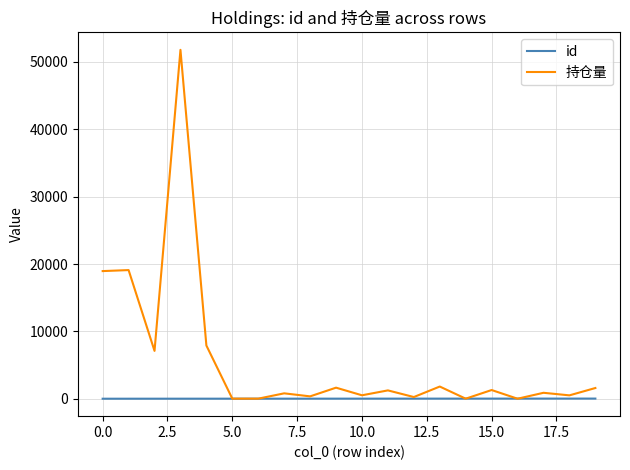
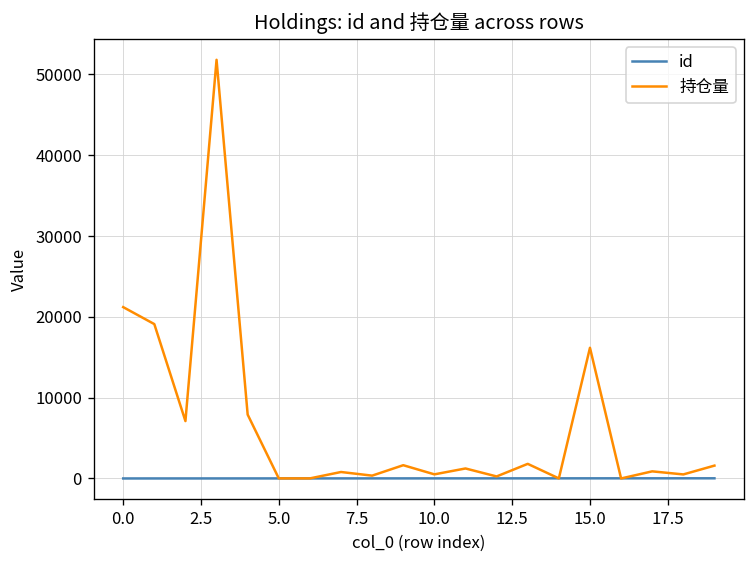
  {
    "id": {
      "0.0": 0,
      "10.0": 0,
      "15.0": 0
    },
    "持仓量": {
-     "0.0": 19000,
+     "0.0": 21000,
      "10.0": 1000,
-     "15.0": 1000
+     "15.0": 16000
    }
  }
